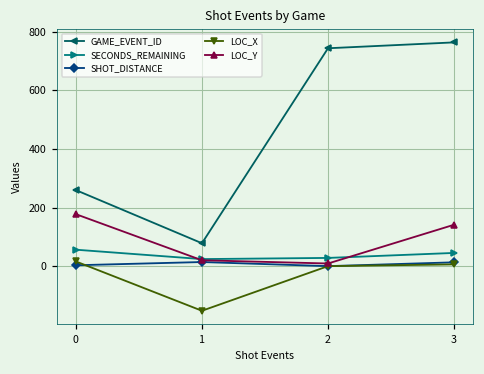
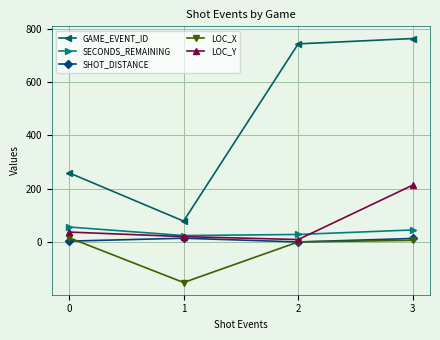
  {
    "LOC_X": {
      "0": 20,
      "1": -150
    },
    "LOC_Y": {
-     "0": 180,
-     "3": 140
+     "0": 40,
+     "3": 210
    }
  }
